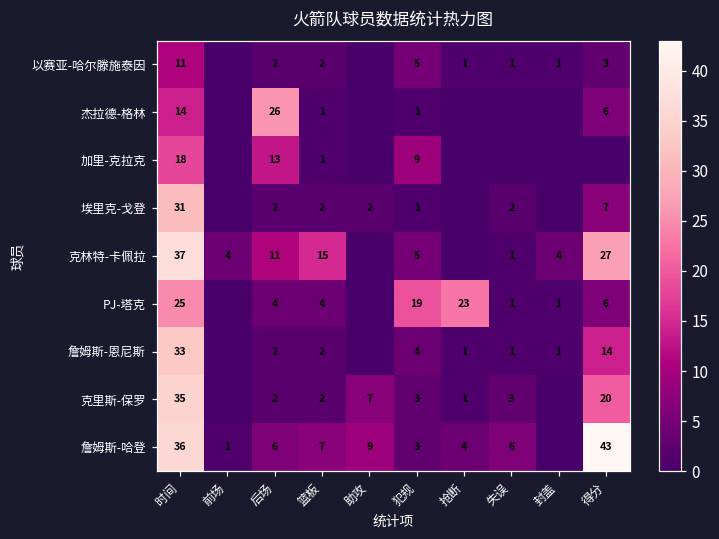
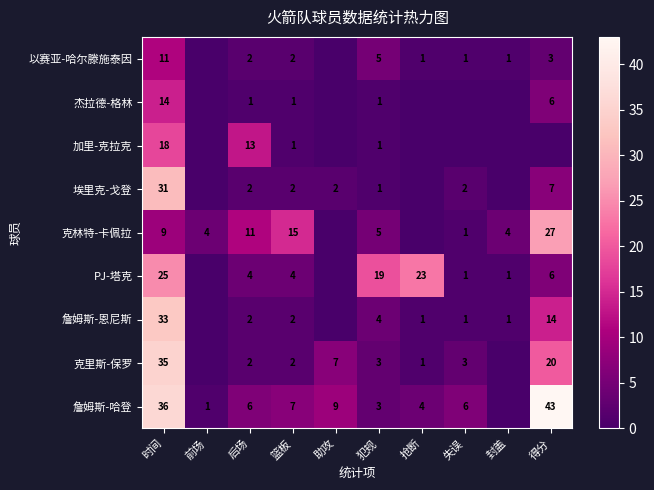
  {
    "以赛亚-哈尔滕施泰因": {
      "时间": 11,
      "后场": 2,
      "篮板": 2,
      "犯规": 5,
      "抢断": 1,
      "失误": 1,
      "封盖": 1,
      "得分": 3
    },
    "杰拉德-格林": {
      "时间": 14,
-     "后场": 26,
+     "后场": 1,
      "篮板": 1,
      "犯规": 1,
      "得分": 6
    },
    "加里-克拉克": {
      "时间": 18,
      "后场": 13,
      "篮板": 1,
-     "犯规": 9
+     "犯规": 1
    },
    "埃里克-戈登": {
      "时间": 31,
      "后场": 2,
      "篮板": 2,
      "助攻": 2,
      "犯规": 1,
      "失误": 2,
      "得分": 7
    },
    "克林特-卡佩拉": {
-     "时间": 37,
+     "时间": 9,
      "前场": 4,
      "后场": 11,
      "篮板": 15,
      "犯规": 5,
      "失误": 1,
      "封盖": 4,
      "得分": 27
    },
    "PJ-塔克": {
      "时间": 25,
      "后场": 4,
      "篮板": 4,
      "犯规": 19,
      "抢断": 23,
      "失误": 1,
      "封盖": 1,
      "得分": 6
    },
    "詹姆斯-恩尼斯": {
      "时间": 33,
      "后场": 2,
      "篮板": 2,
      "犯规": 4,
      "抢断": 1,
      "失误": 1,
      "封盖": 1,
      "得分": 14
    },
    "克里斯-保罗": {
      "时间": 35,
      "后场": 2,
      "篮板": 2,
      "助攻": 7,
      "犯规": 3,
      "抢断": 1,
      "失误": 3,
      "得分": 20
    },
    "詹姆斯-哈登": {
      "时间": 36,
      "前场": 1,
      "后场": 6,
      "篮板": 7,
      "助攻": 9,
      "犯规": 3,
      "抢断": 4,
      "失误": 6,
      "得分": 43
    }
  }
